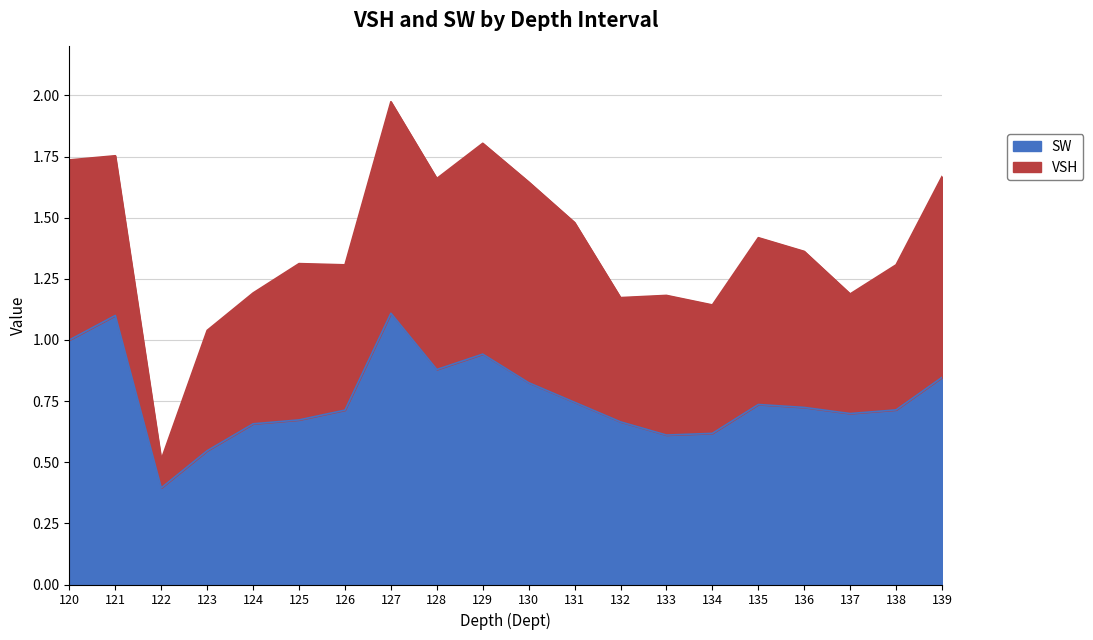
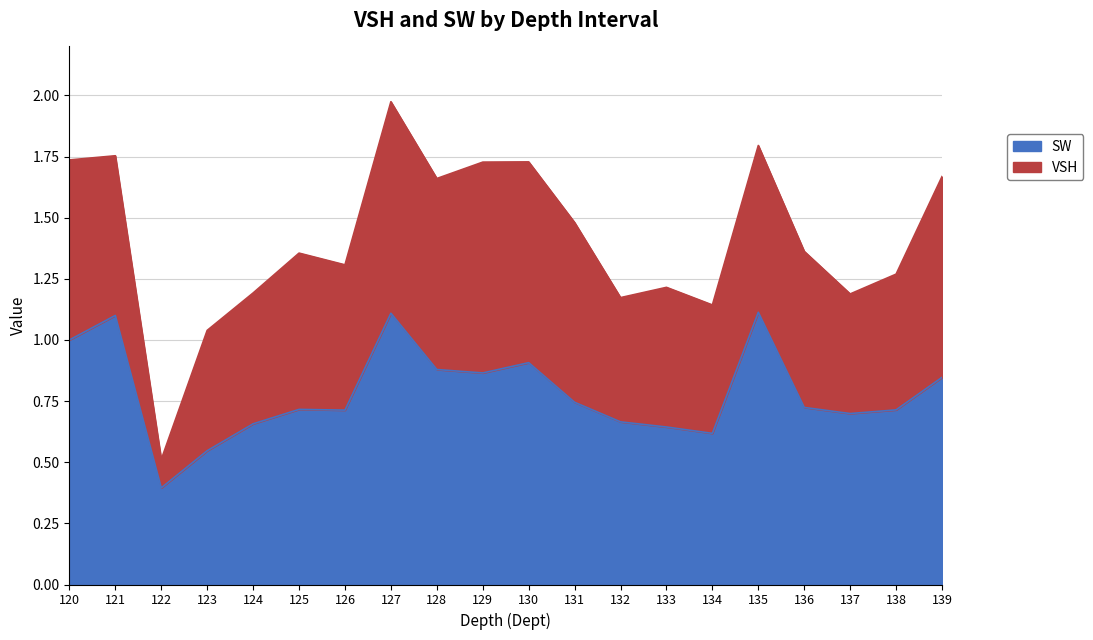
  {
    "SW": {
      "120": 1.00,
      "121": 1.10,
      "122": 0.40,
      "123": 0.55,
      "124": 0.66,
-     "125": 0.67,
+     "125": 0.72,
      "126": 0.71,
      "127": 1.11,
      "128": 0.88,
-     "129": 0.94,
-     "130": 0.83,
+     "129": 0.87,
+     "130": 0.91,
      "131": 0.75,
      "132": 0.67,
-     "133": 0.61,
+     "133": 0.64,
      "134": 0.62,
-     "135": 0.74,
+     "135": 1.11,
      "136": 0.72,
      "137": 0.70,
      "138": 0.71,
      "139": 0.85
    },
    "VSH": {
      "120": 0.74,
      "121": 0.65,
      "122": 0.12,
      "123": 0.49,
      "124": 0.54,
      "125": 0.64,
      "126": 0.59,
      "127": 0.87,
      "128": 0.78,
      "129": 0.86,
      "130": 0.82,
      "131": 0.74,
      "132": 0.51,
      "133": 0.57,
      "134": 0.53,
      "135": 0.68,
      "136": 0.64,
      "137": 0.49,
-     "138": 0.59,
+     "138": 0.56,
      "139": 0.82
    }
  }
